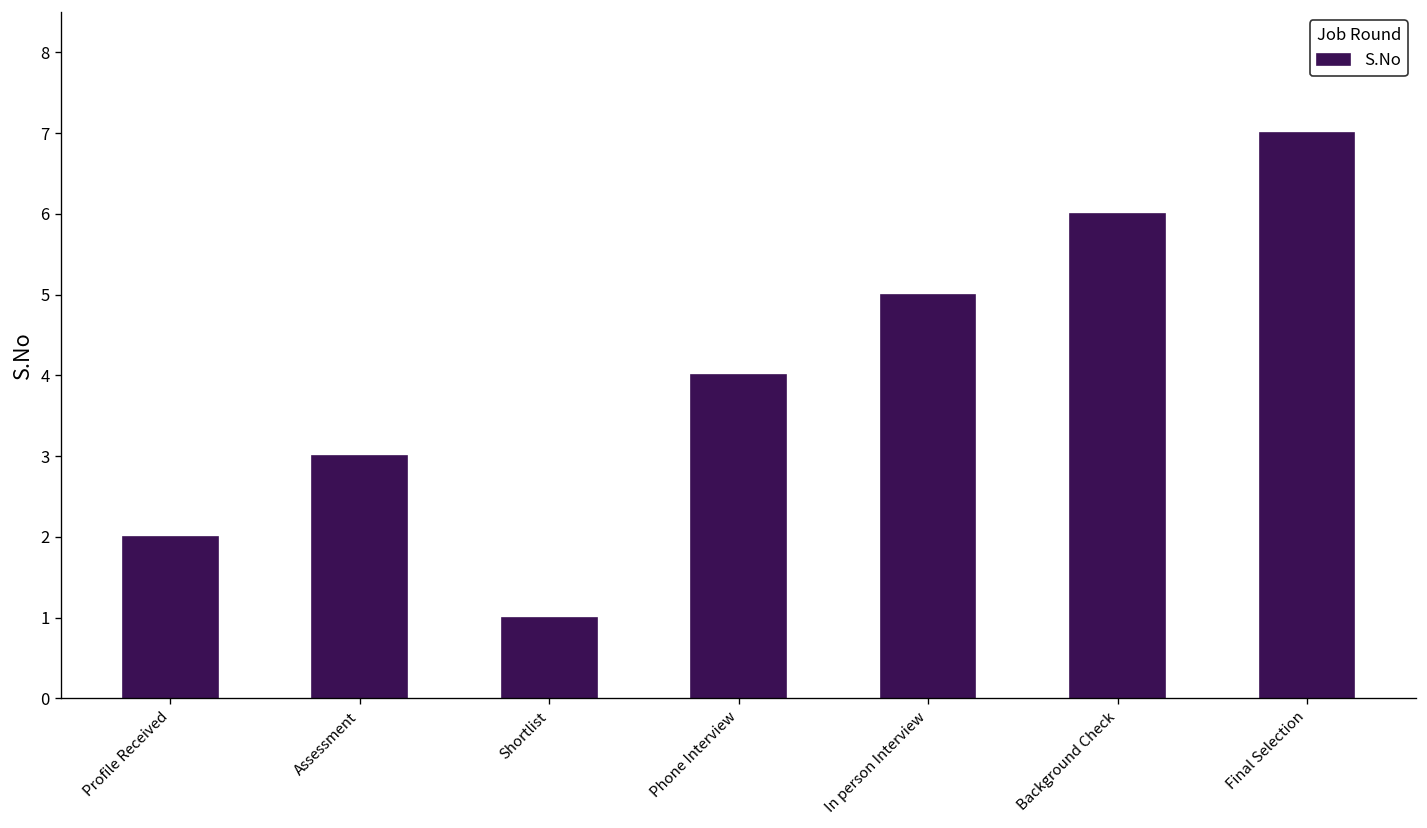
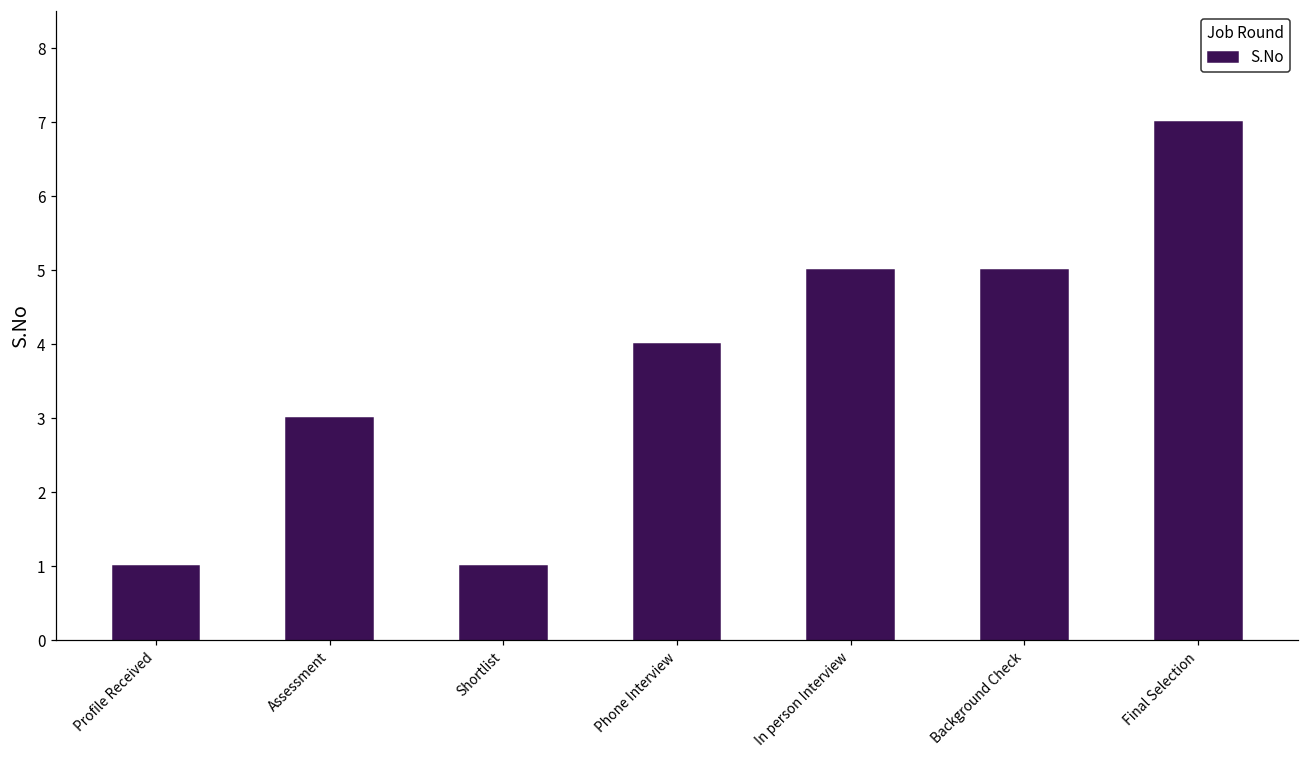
  {
-   "Profile Received": 2,
+   "Profile Received": 1,
    "Assessment": 3,
    "Shortlist": 1,
    "Phone Interview": 4,
    "In person Interview": 5,
-   "Background Check": 6,
+   "Background Check": 5,
    "Final Selection": 7
  }
